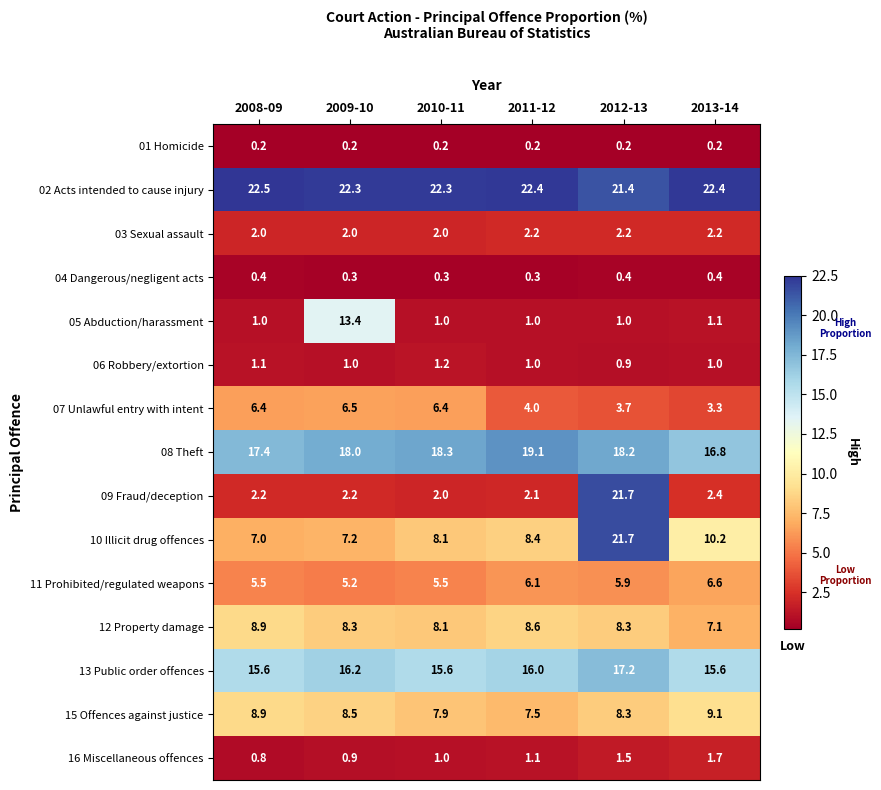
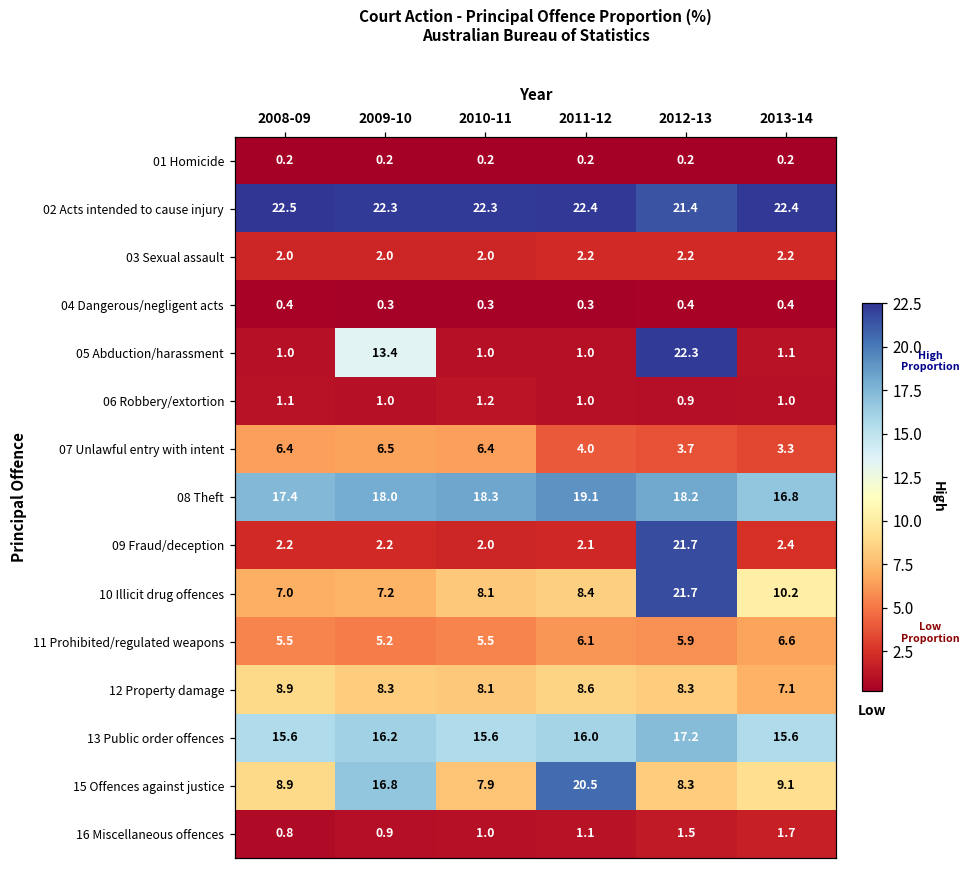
  {
    "01 Homicide": {
      "2008-09": 0.2,
      "2009-10": 0.2,
      "2010-11": 0.2,
      "2011-12": 0.2,
      "2012-13": 0.2,
      "2013-14": 0.2
    },
    "02 Acts intended to cause injury": {
      "2008-09": 22.5,
      "2009-10": 22.3,
      "2010-11": 22.3,
      "2011-12": 22.4,
      "2012-13": 21.4,
      "2013-14": 22.4
    },
    "03 Sexual assault": {
      "2008-09": 2.0,
      "2009-10": 2.0,
      "2010-11": 2.0,
      "2011-12": 2.2,
      "2012-13": 2.2,
      "2013-14": 2.2
    },
    "04 Dangerous/negligent acts": {
      "2008-09": 0.4,
      "2009-10": 0.3,
      "2010-11": 0.3,
      "2011-12": 0.3,
      "2012-13": 0.4,
      "2013-14": 0.4
    },
    "05 Abduction/harassment": {
      "2008-09": 1.0,
      "2009-10": 13.4,
      "2010-11": 1.0,
      "2011-12": 1.0,
-     "2012-13": 1.0,
+     "2012-13": 22.3,
      "2013-14": 1.1
    },
    "06 Robbery/extortion": {
      "2008-09": 1.1,
      "2009-10": 1.0,
      "2010-11": 1.2,
      "2011-12": 1.0,
      "2012-13": 0.9,
      "2013-14": 1.0
    },
    "07 Unlawful entry with intent": {
      "2008-09": 6.4,
      "2009-10": 6.5,
      "2010-11": 6.4,
      "2011-12": 4.0,
      "2012-13": 3.7,
      "2013-14": 3.3
    },
    "08 Theft": {
      "2008-09": 17.4,
      "2009-10": 18.0,
      "2010-11": 18.3,
      "2011-12": 19.1,
      "2012-13": 18.2,
      "2013-14": 16.8
    },
    "09 Fraud/deception": {
      "2008-09": 2.2,
      "2009-10": 2.2,
      "2010-11": 2.0,
      "2011-12": 2.1,
      "2012-13": 21.7,
      "2013-14": 2.4
    },
    "10 Illicit drug offences": {
      "2008-09": 7.0,
      "2009-10": 7.2,
      "2010-11": 8.1,
      "2011-12": 8.4,
      "2012-13": 21.7,
      "2013-14": 10.2
    },
    "11 Prohibited/regulated weapons": {
      "2008-09": 5.5,
      "2009-10": 5.2,
      "2010-11": 5.5,
      "2011-12": 6.1,
      "2012-13": 5.9,
      "2013-14": 6.6
    },
    "12 Property damage": {
      "2008-09": 8.9,
      "2009-10": 8.3,
      "2010-11": 8.1,
      "2011-12": 8.6,
      "2012-13": 8.3,
      "2013-14": 7.1
    },
    "13 Public order offences": {
      "2008-09": 15.6,
      "2009-10": 16.2,
      "2010-11": 15.6,
      "2011-12": 16.0,
      "2012-13": 17.2,
      "2013-14": 15.6
    },
    "15 Offences against justice": {
      "2008-09": 8.9,
-     "2009-10": 8.5,
+     "2009-10": 16.8,
      "2010-11": 7.9,
-     "2011-12": 7.5,
+     "2011-12": 20.5,
      "2012-13": 8.3,
      "2013-14": 9.1
    },
    "16 Miscellaneous offences": {
      "2008-09": 0.8,
      "2009-10": 0.9,
      "2010-11": 1.0,
      "2011-12": 1.1,
      "2012-13": 1.5,
      "2013-14": 1.7
    }
  }
